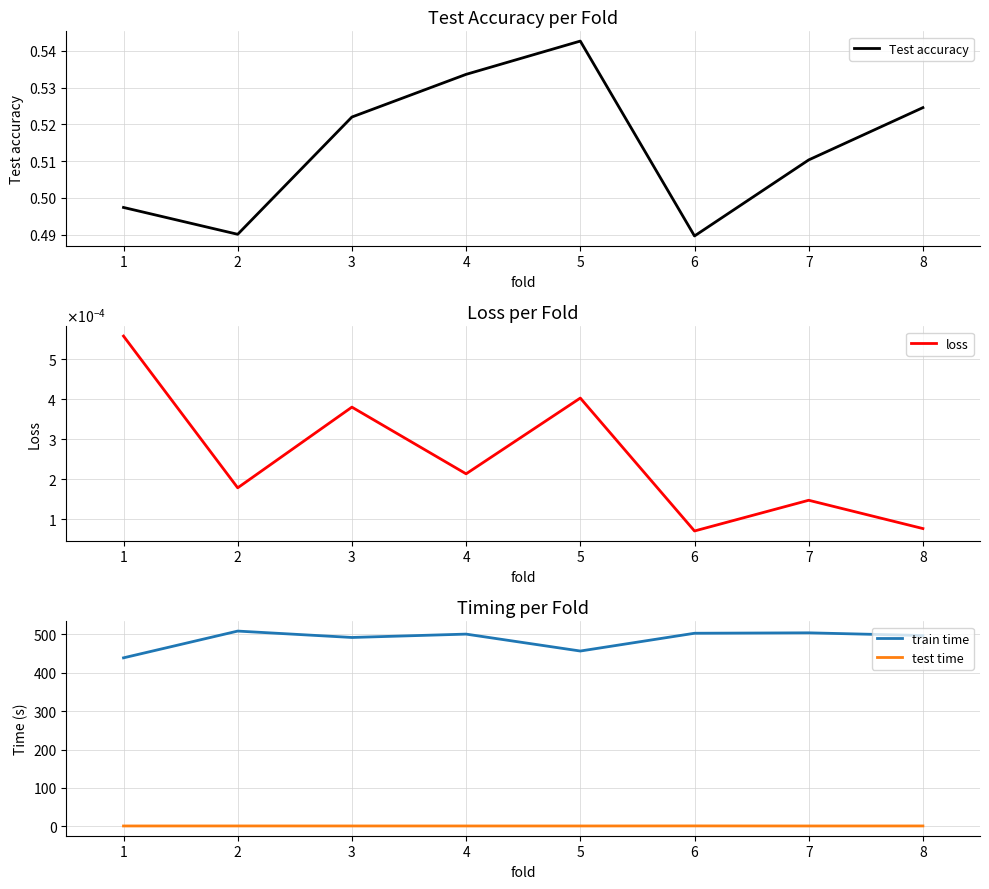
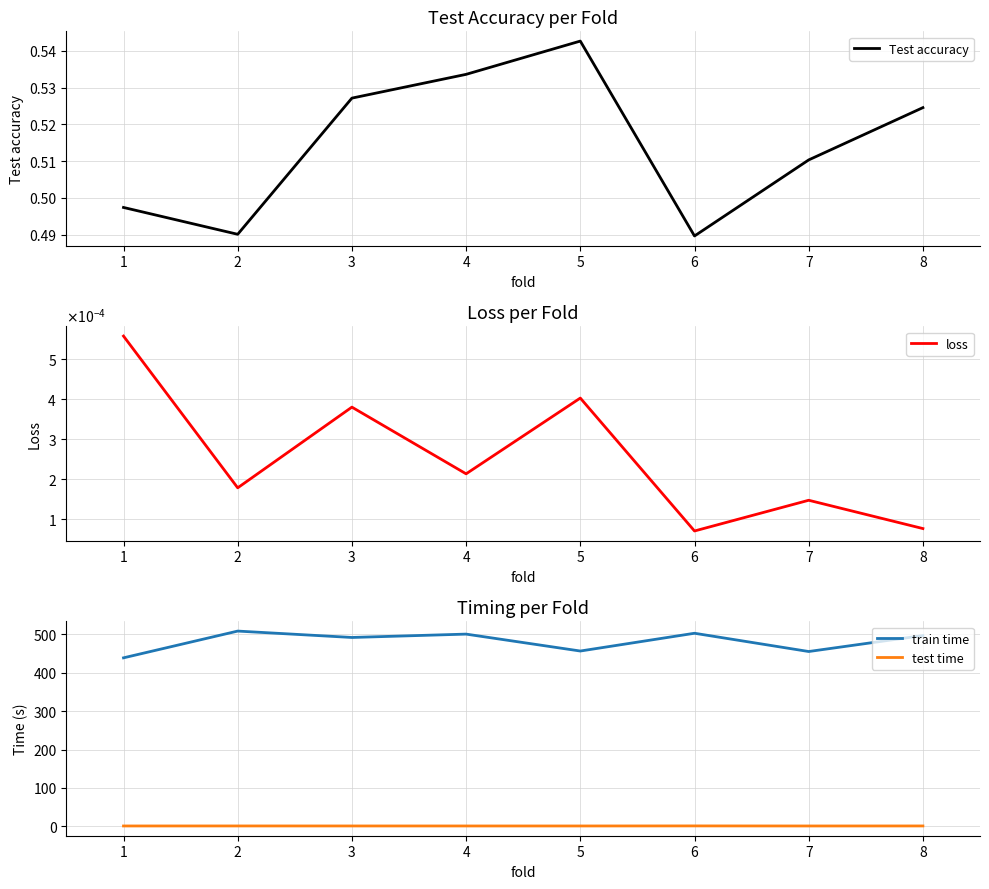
  {
    "Test Accuracy per Fold": {
      "1": 0.497,
      "2": 0.490,
-     "3": 0.522,
+     "3": 0.527,
      "4": 0.534,
      "5": 0.543,
      "6": 0.490,
      "7": 0.510,
      "8": 0.525
    },
    "Loss per Fold": {
      "1": 0.00056,
      "2": 0.00018,
      "3": 0.00038,
      "4": 0.00021,
      "5": 0.00040,
      "6": 0.00007,
      "7": 0.00015,
      "8": 0.00008
    },
    "Timing per Fold": {
      "train time": {
        "1": 440,
        "2": 510,
        "3": 490,
        "4": 500,
        "5": 460,
        "6": 500,
-       "7": 500
+       "7": 460
      },
      "test time": {
        "1": 0,
        "2": 0,
        "3": 0,
        "4": 0,
        "5": 0,
        "6": 0,
        "7": 0,
        "8": 0
      }
    }
  }
